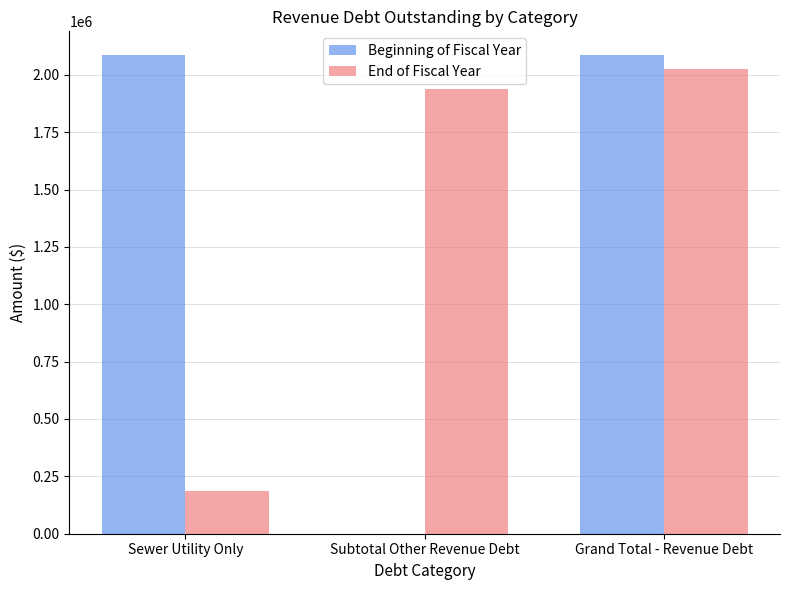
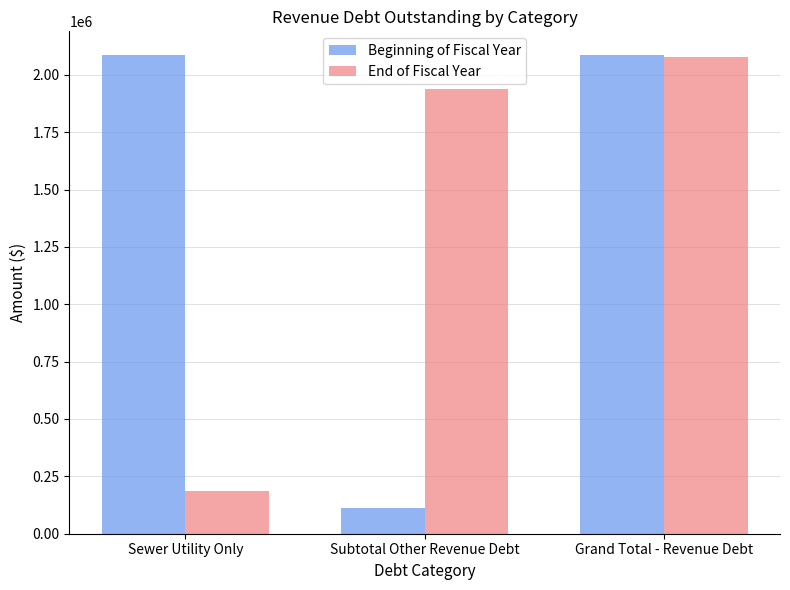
  {
    "Beginning of Fiscal Year": {
      "Sewer Utility Only": 2090000,
-     "Subtotal Other Revenue Debt": 0,
+     "Subtotal Other Revenue Debt": 110000,
      "Grand Total - Revenue Debt": 2090000
    },
    "End of Fiscal Year": {
      "Sewer Utility Only": 180000,
      "Subtotal Other Revenue Debt": 1940000,
-     "Grand Total - Revenue Debt": 2030000
+     "Grand Total - Revenue Debt": 2080000
    }
  }
